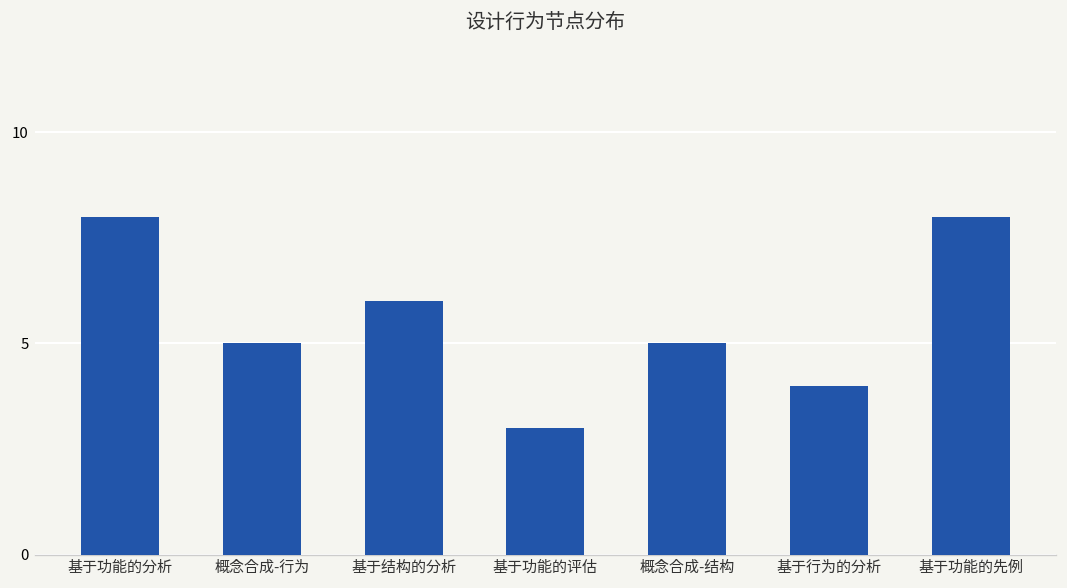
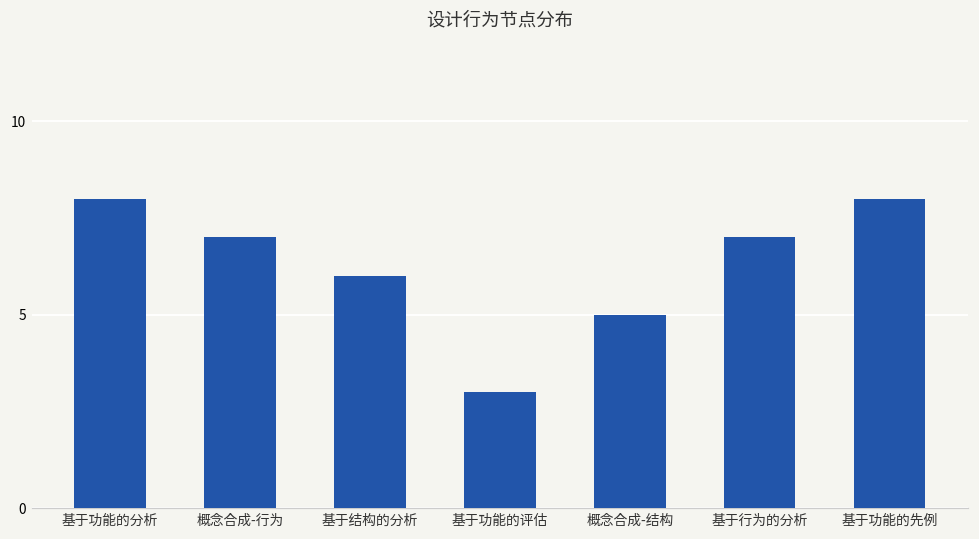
  {
    "基于功能的分析": 8,
-   "概念合成-行为": 5,
+   "概念合成-行为": 7,
    "基于结构的分析": 6,
    "基于功能的评估": 3,
    "概念合成-结构": 5,
-   "基于行为的分析": 4,
+   "基于行为的分析": 7,
    "基于功能的先例": 8
  }
